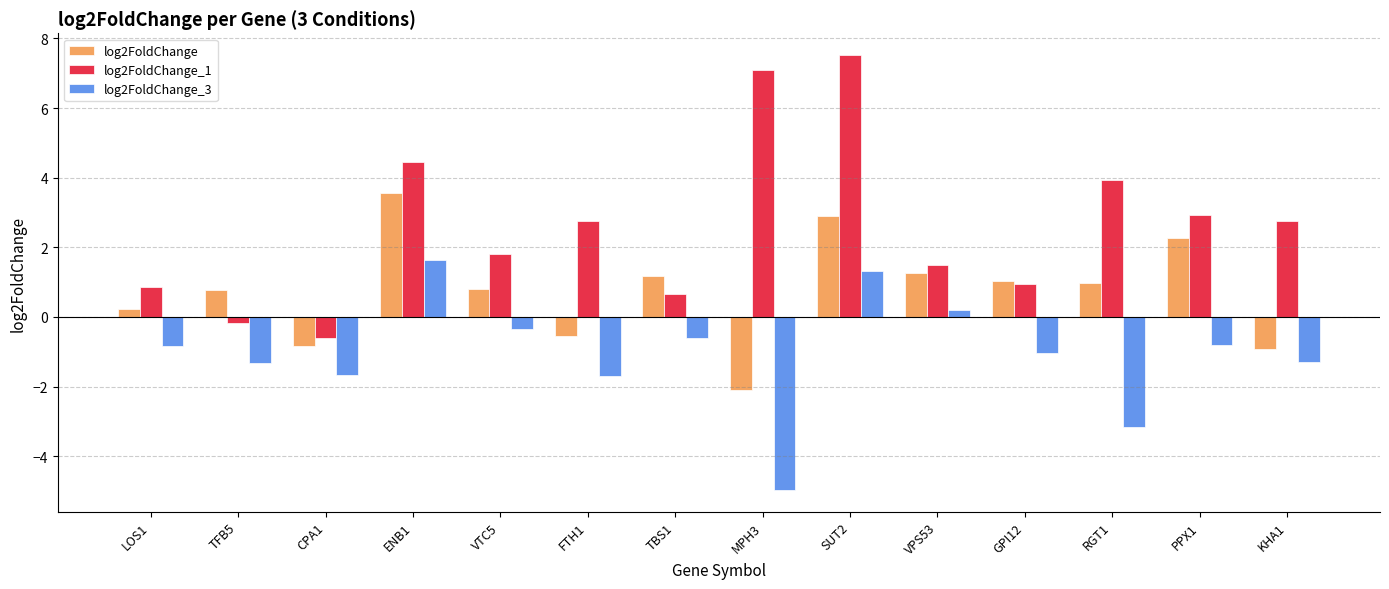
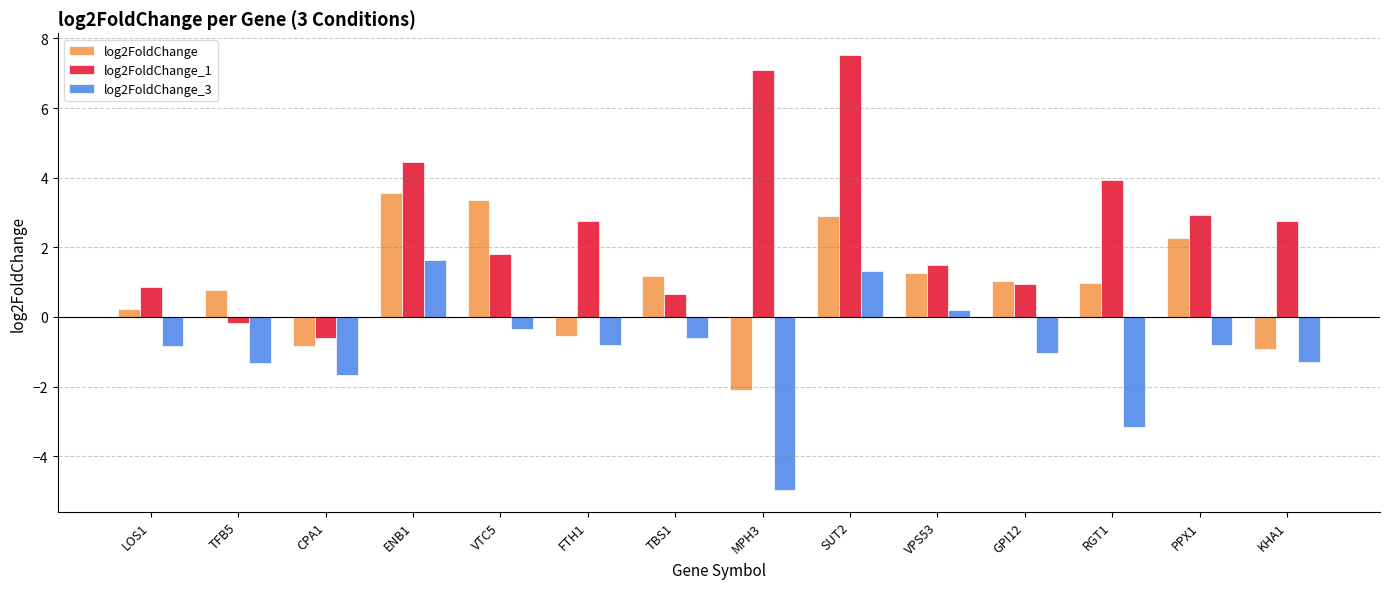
  {
    "log2FoldChange": {
      "LOS1": 0.2,
      "TFB5": 0.8,
      "CPA1": -0.8,
      "ENB1": 3.6,
-     "VTC5": 0.8,
+     "VTC5": 3.4,
      "FTH1": -0.5,
      "TBS1": 1.2,
      "MPH3": -2.1,
      "SUT2": 2.9,
      "VPS53": 1.3,
      "GPI12": 1.0,
      "RGT1": 1.0,
      "PPX1": 2.3,
      "KHA1": -0.9
    },
    "log2FoldChange_1": {
      "LOS1": 0.9,
      "TFB5": -0.2,
      "CPA1": -0.6,
      "ENB1": 4.4,
      "VTC5": 1.8,
      "FTH1": 2.8,
      "TBS1": 0.7,
      "MPH3": 7.1,
      "SUT2": 7.5,
      "VPS53": 1.5,
      "GPI12": 0.9,
      "RGT1": 3.9,
      "PPX1": 2.9,
      "KHA1": 2.8
    },
    "log2FoldChange_3": {
      "LOS1": -0.8,
      "TFB5": -1.3,
      "CPA1": -1.7,
      "ENB1": 1.6,
      "VTC5": -0.4,
-     "FTH1": -1.7,
+     "FTH1": -0.8,
      "TBS1": -0.6,
      "MPH3": -5.0,
      "SUT2": 1.3,
      "VPS53": 0.2,
      "GPI12": -1.0,
      "RGT1": -3.2,
      "PPX1": -0.8,
      "KHA1": -1.3
    }
  }
